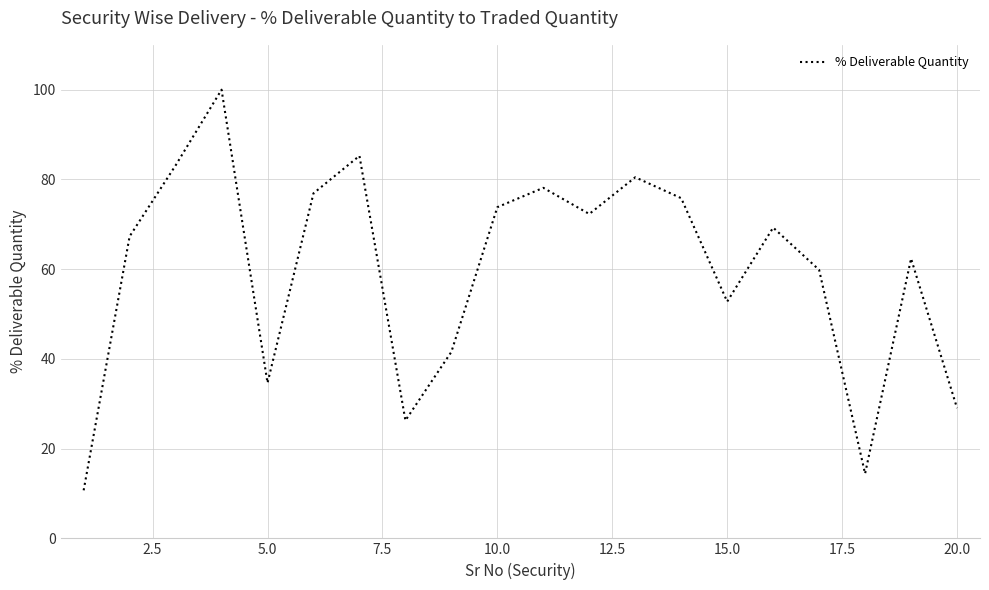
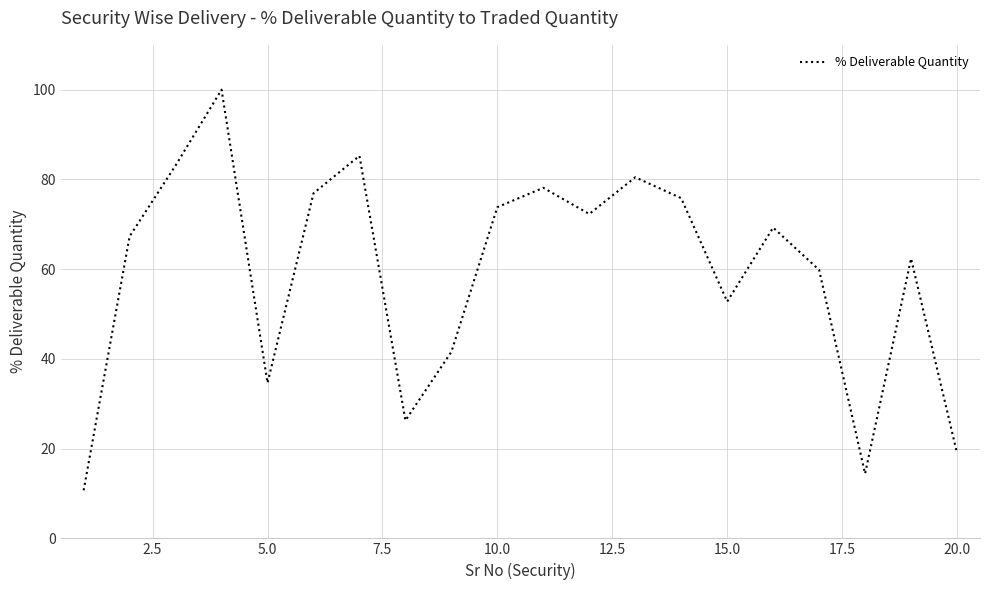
  {
    "5.0": 35,
    "10.0": 74,
    "15.0": 53,
-   "20.0": 29
+   "20.0": 19
  }
